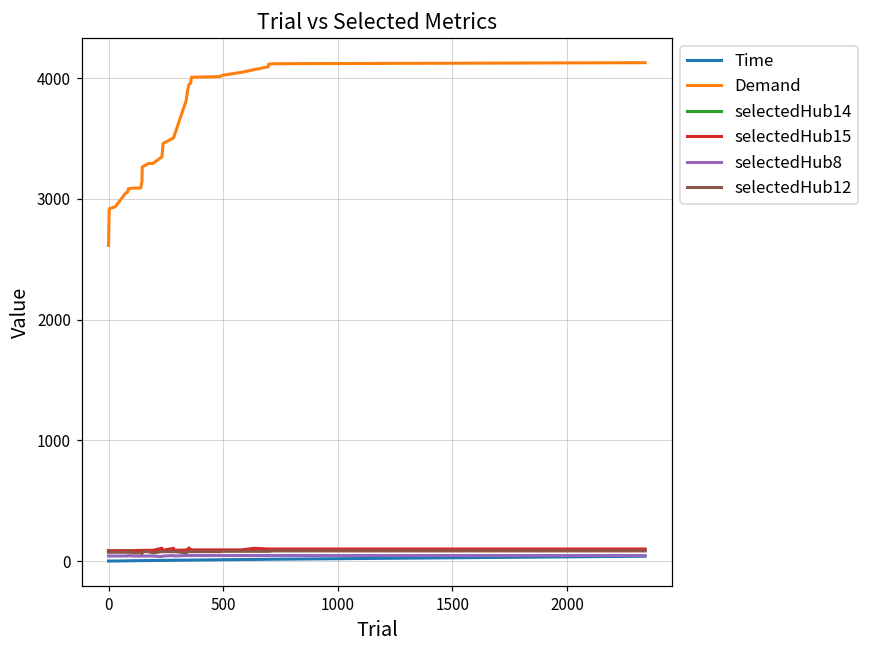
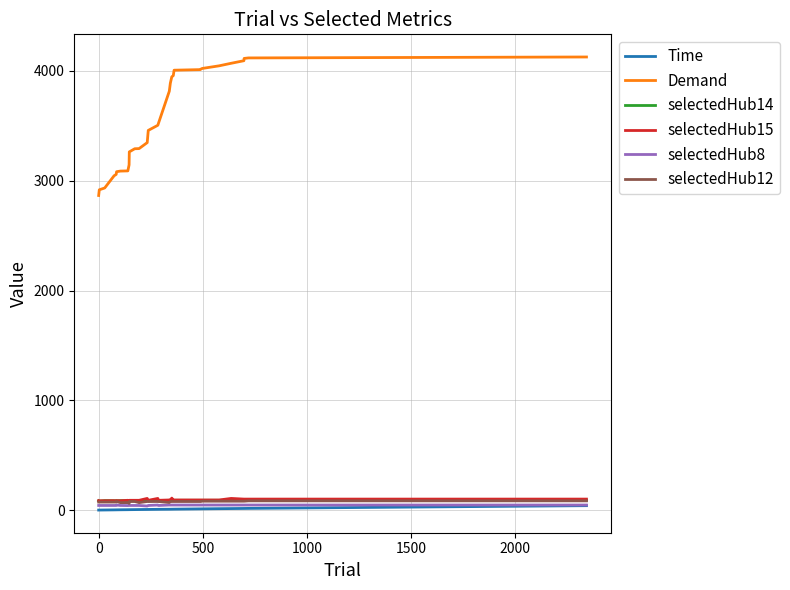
  {
    "Time": {
      "0": 0
    },
    "Demand": {
-     "0": 2610
+     "0": 2870
    },
    "selectedHub8": {
      "0": 40
    }
  }
